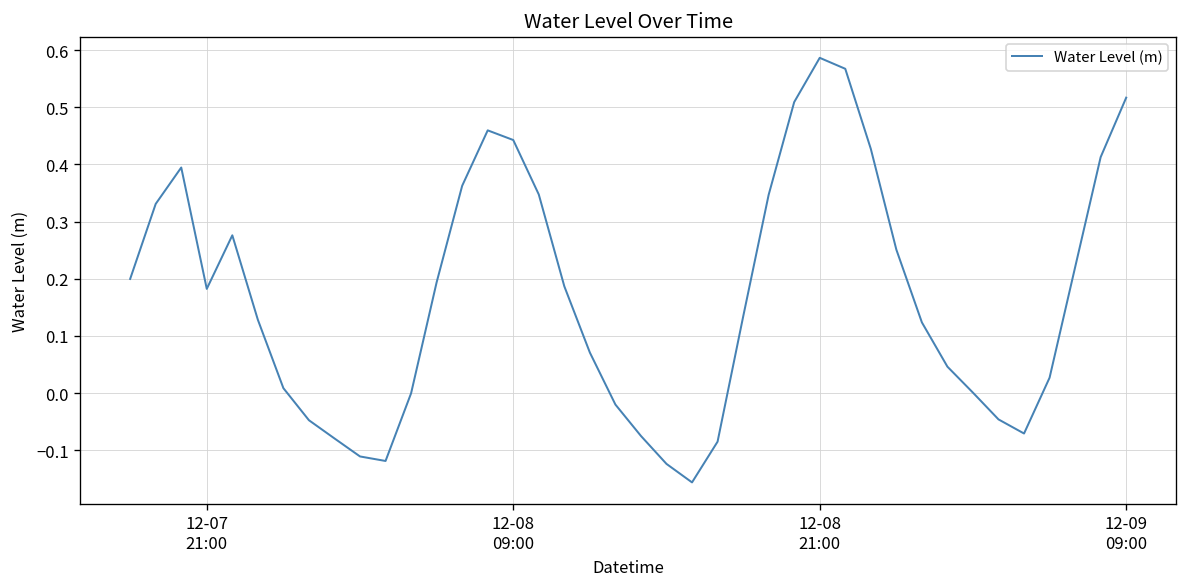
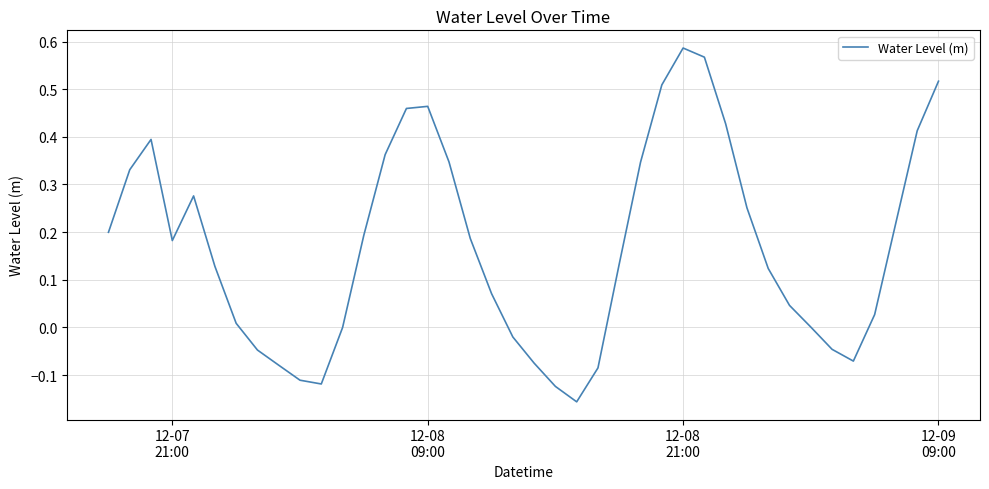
  {
    "12-07 21:00": 0.18,
-   "12-08 09:00": 0.44,
+   "12-08 09:00": 0.46,
    "12-08 21:00": 0.59,
    "12-09 09:00": 0.52
  }
